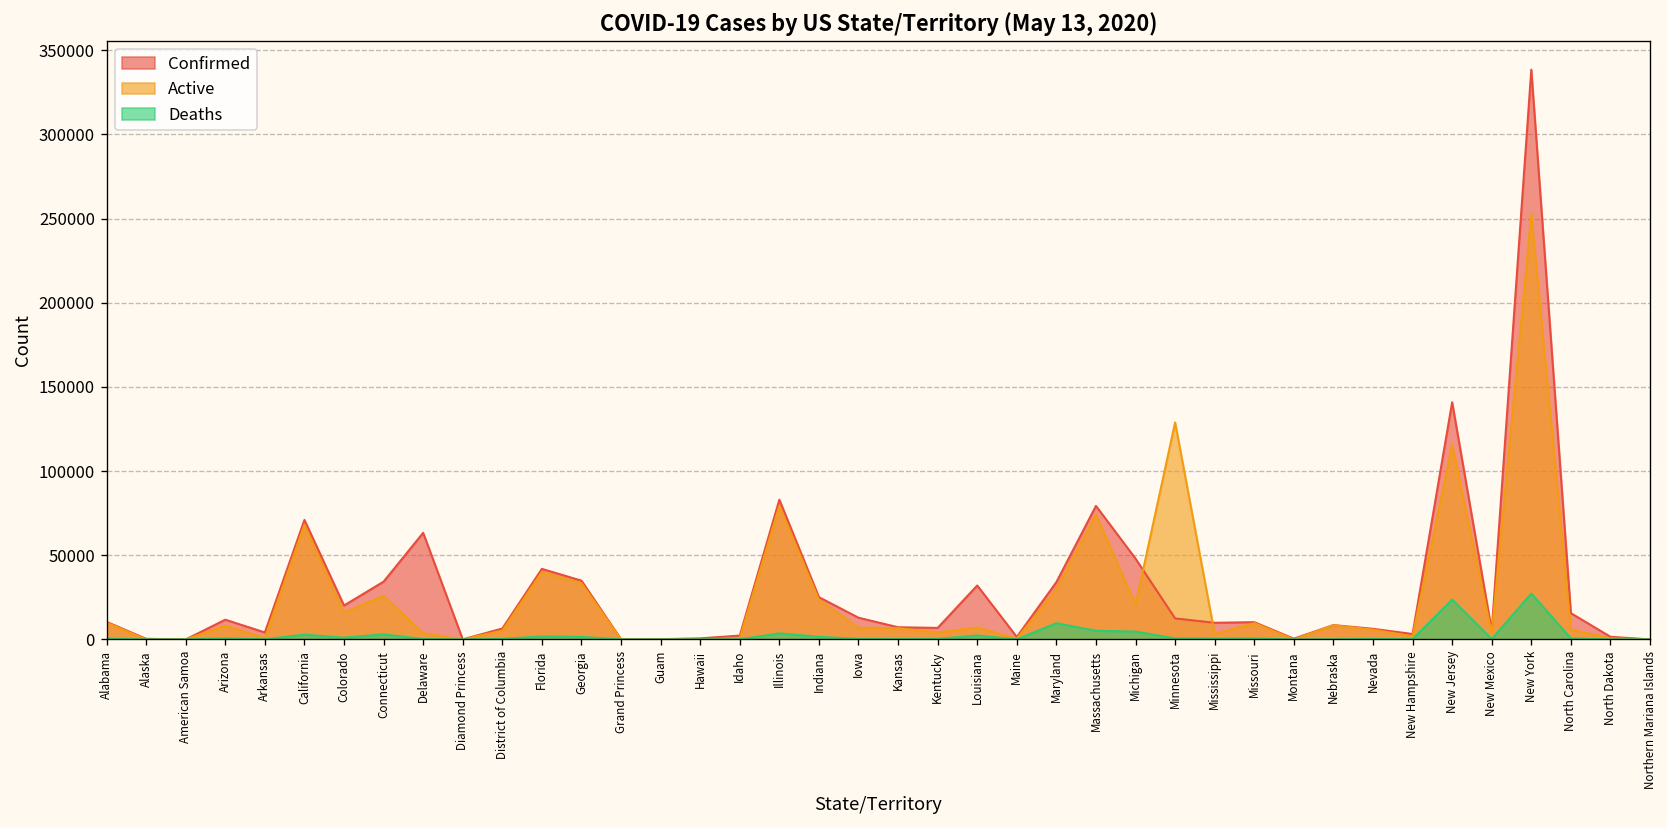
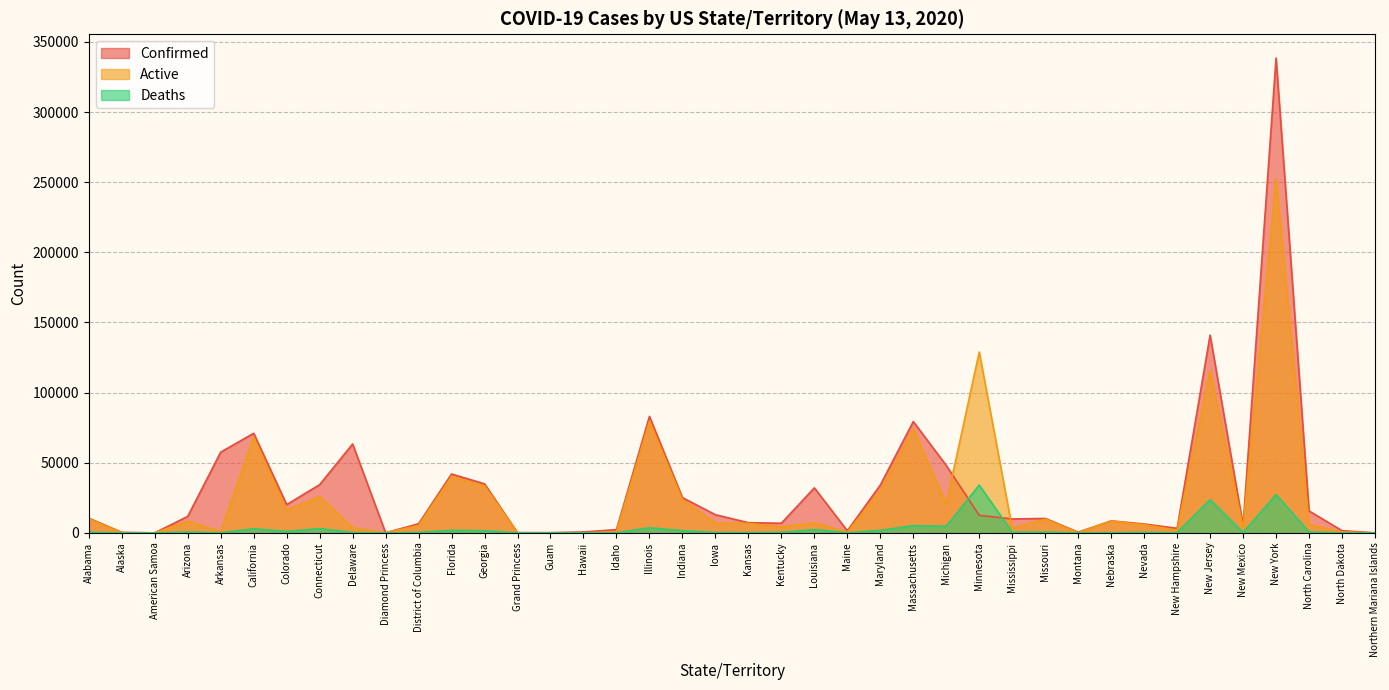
  {
    "Confirmed": {
      "Arizona": 12000,
-     "Arkansas": 4000,
+     "Arkansas": 58000,
      "California": 71000,
      "Colorado": 20000,
      "Connecticut": 34000,
      "Delaware": 63000,
      "Illinois": 83000,
      "Iowa": 13000,
      "Kentucky": 7000,
      "Louisiana": 32000,
      "Maryland": 34000,
      "Massachusetts": 79000,
      "Michigan": 48000,
      "Minnesota": 12000,
      "Mississippi": 10000,
      "New Jersey": 141000,
      "New York": 338000,
      "North Carolina": 16000
    },
    "Active": {
      "Arizona": 8000,
      "California": 68000,
      "Colorado": 16000,
      "Connecticut": 26000,
      "Delaware": 4000,
      "Illinois": 79000,
      "Iowa": 7000,
      "Kentucky": 4000,
      "Louisiana": 7000,
      "Maryland": 30000,
      "Massachusetts": 74000,
      "Michigan": 21000,
      "Minnesota": 129000,
      "Mississippi": 3000,
      "New Jersey": 116000,
      "New York": 253000,
      "North Carolina": 6000
    },
    "Deaths": {
      "Alabama": 0,
      "Arizona": 1000,
      "California": 3000,
      "Colorado": 1000,
      "Connecticut": 3000,
      "Delaware": 0,
      "District of Columbia": 0,
      "Florida": 2000,
      "Georgia": 1000,
      "Illinois": 4000,
      "Indiana": 2000,
      "Iowa": 0,
      "Kansas": 0,
      "Kentucky": 0,
      "Louisiana": 2000,
-     "Maryland": 10000,
+     "Maryland": 2000,
      "Massachusetts": 5000,
      "Michigan": 5000,
-     "Minnesota": 1000,
+     "Minnesota": 34000,
      "Mississippi": 0,
      "Missouri": 1000,
      "Nebraska": 0,
      "Nevada": 0,
      "New Jersey": 24000,
      "New Mexico": 0,
      "New York": 27000,
      "North Carolina": 1000
    }
  }
